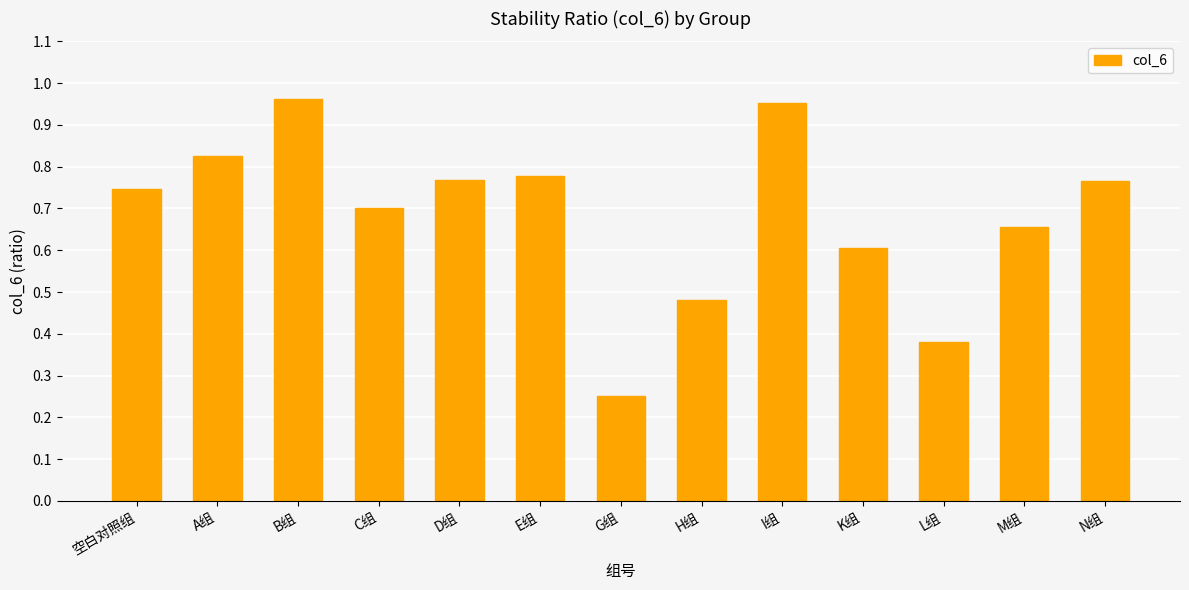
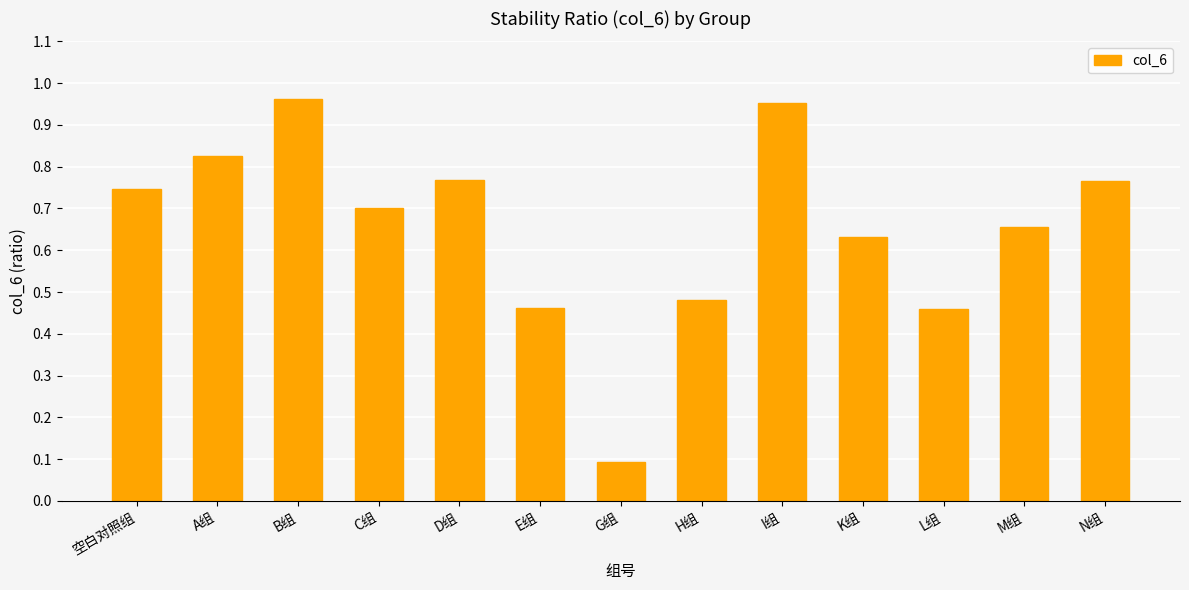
  {
    "空白对照组": 0.75,
    "A组": 0.83,
    "B组": 0.96,
    "C组": 0.70,
    "D组": 0.77,
-   "E组": 0.78,
-   "G组": 0.25,
+   "E组": 0.46,
+   "G组": 0.09,
    "H组": 0.48,
    "I组": 0.95,
-   "K组": 0.61,
-   "L组": 0.38,
+   "K组": 0.63,
+   "L组": 0.46,
    "M组": 0.66,
    "N组": 0.77
  }
